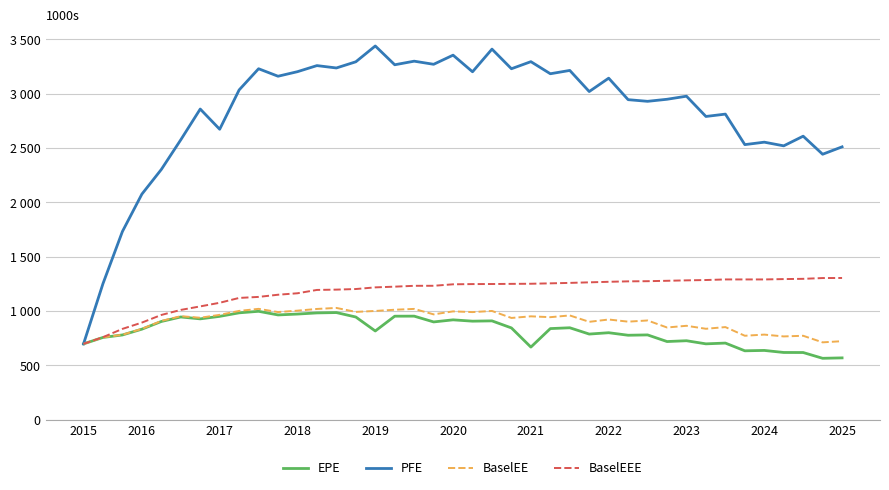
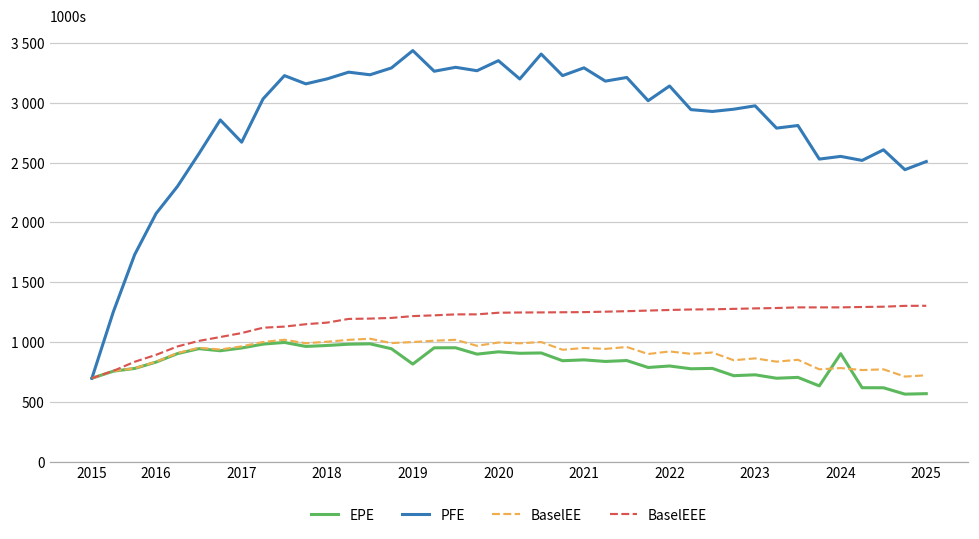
  {
    "EPE": {
      "2018": 970,
      "2019": 820,
      "2020": 920,
-     "2021": 670,
+     "2021": 850,
      "2022": 800,
      "2023": 730,
-     "2024": 640,
+     "2024": 900,
      "2025": 570
    },
    "PFE": {
      "2016": 2070,
      "2017": 2670,
      "2018": 3200,
      "2019": 3440,
      "2020": 3350,
      "2021": 3290,
      "2022": 3140,
      "2023": 2980,
      "2024": 2550,
      "2025": 2510
    },
    "BaselEE": {
      "2018": 1000,
      "2019": 1000,
      "2020": 1000,
      "2021": 950,
      "2022": 920,
      "2023": 860,
      "2024": 780,
      "2025": 720
    },
    "BaselEEE": {
      "2016": 890,
      "2017": 1070,
      "2018": 1160,
      "2019": 1220,
      "2020": 1240,
      "2021": 1250,
      "2022": 1270,
      "2023": 1280,
      "2024": 1290,
      "2025": 1300
    }
  }
